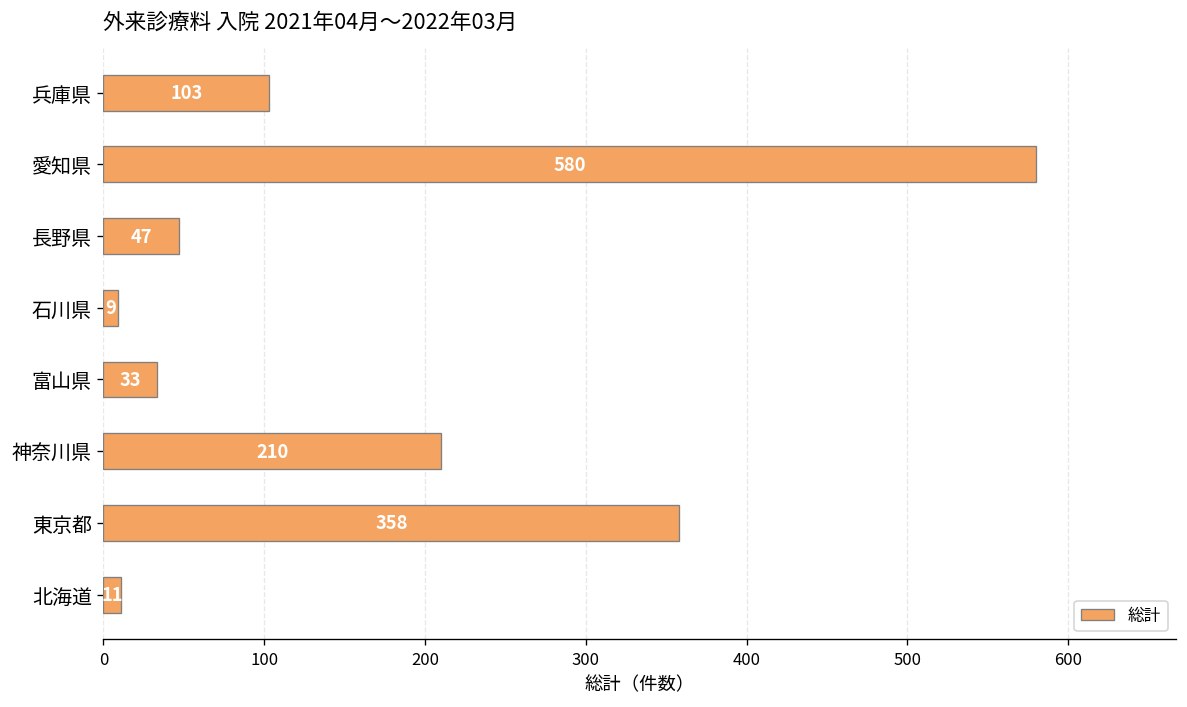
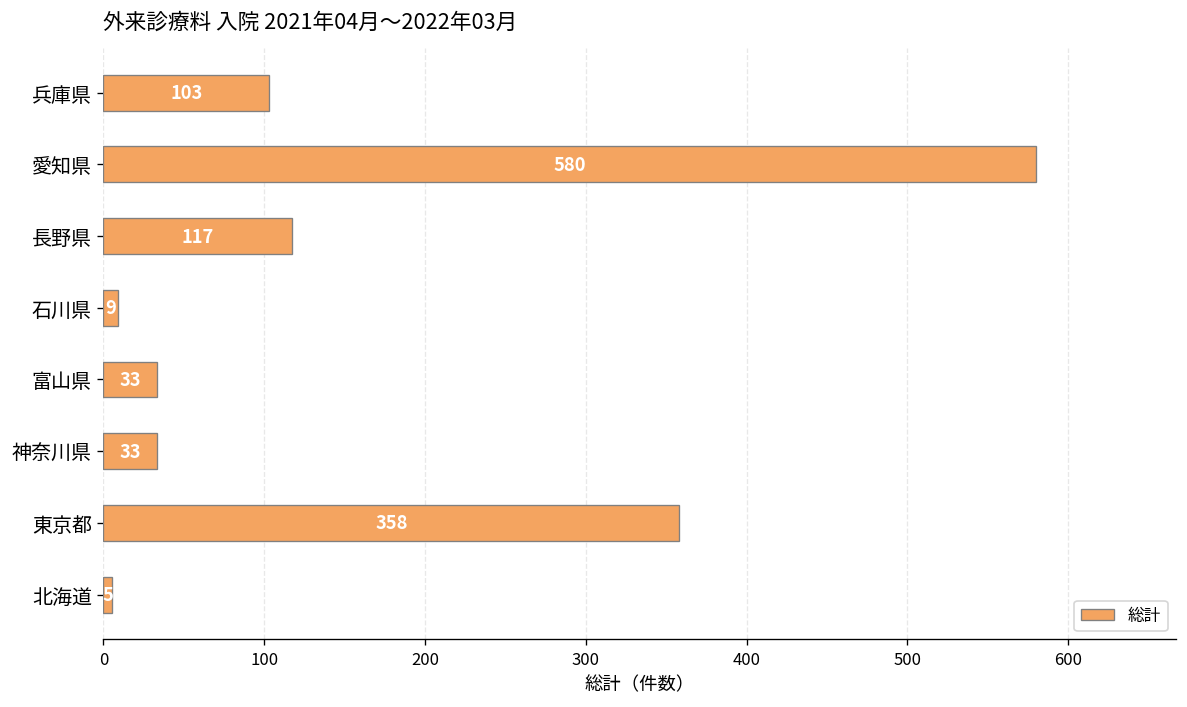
  {
    "兵庫県": 103,
    "愛知県": 580,
-   "長野県": 47,
+   "長野県": 117,
    "石川県": 9,
    "富山県": 33,
-   "神奈川県": 210,
+   "神奈川県": 33,
    "東京都": 358,
-   "北海道": 11
+   "北海道": 5
  }
